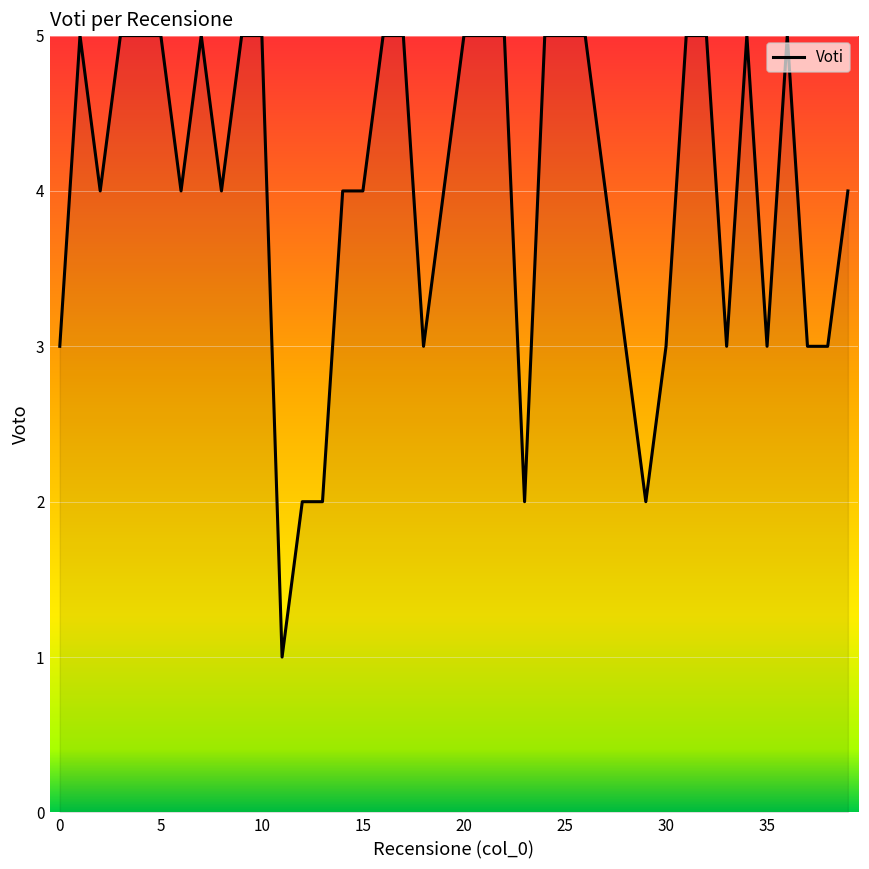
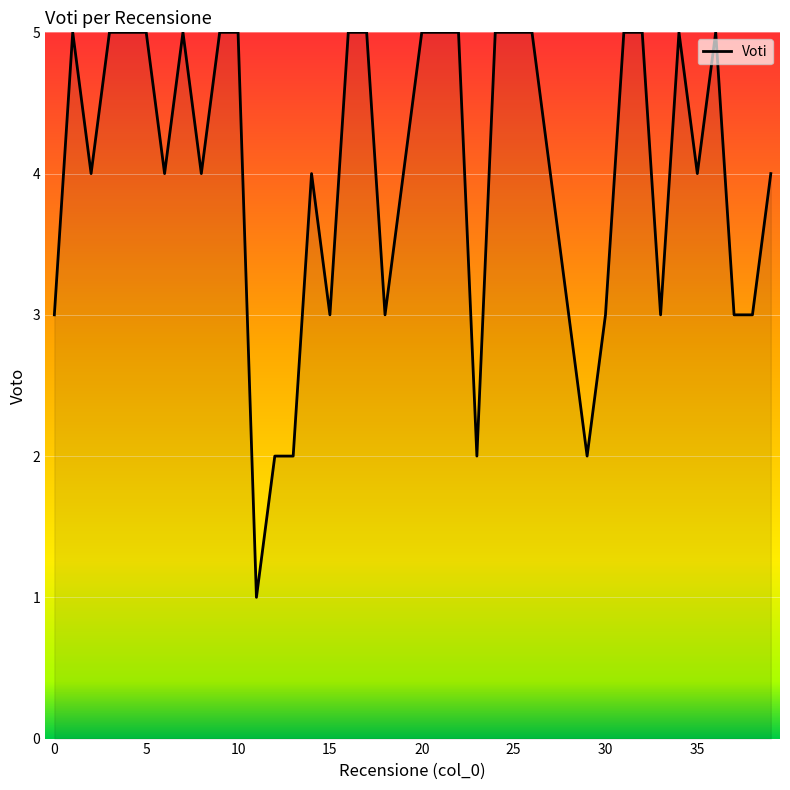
  {
    "0": 3,
    "5": 5,
    "10": 5,
-   "15": 4,
+   "15": 3,
    "20": 5,
    "25": 5,
    "30": 3,
-   "35": 3
+   "35": 4
  }
